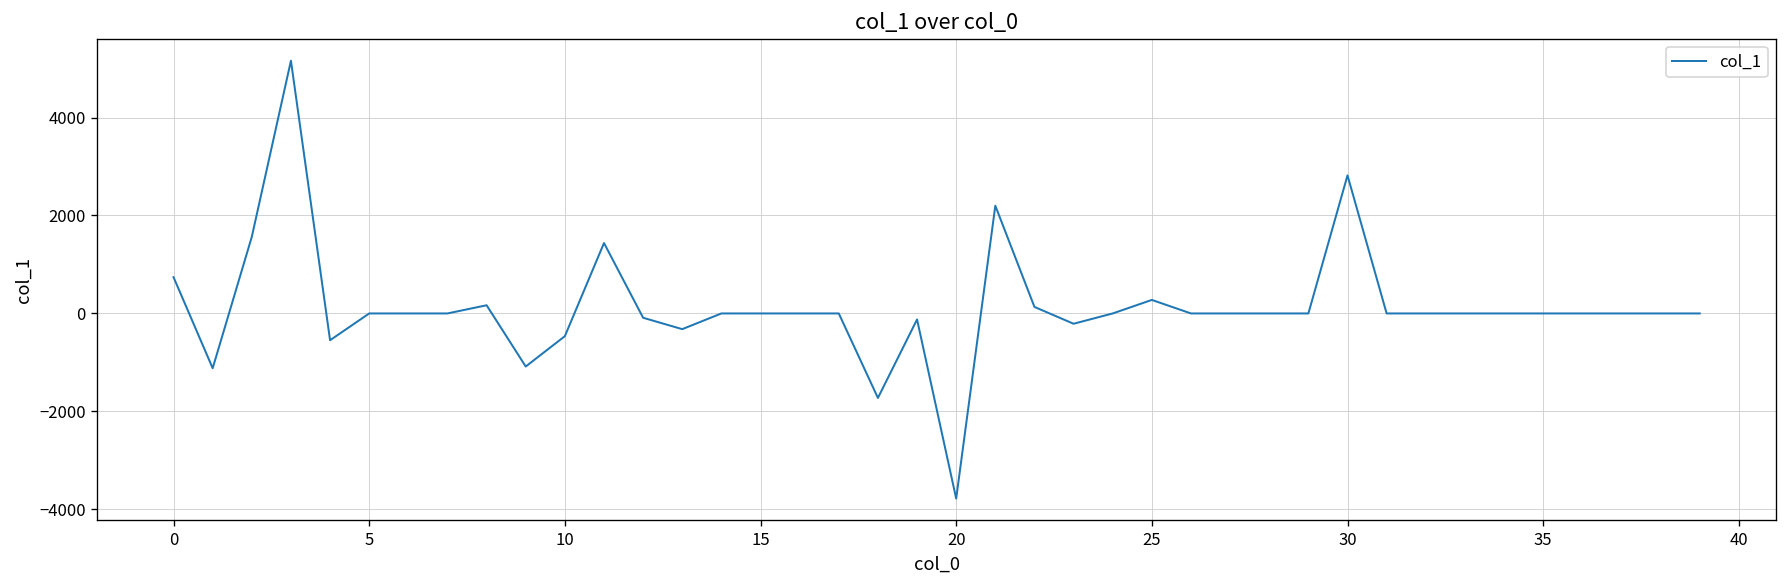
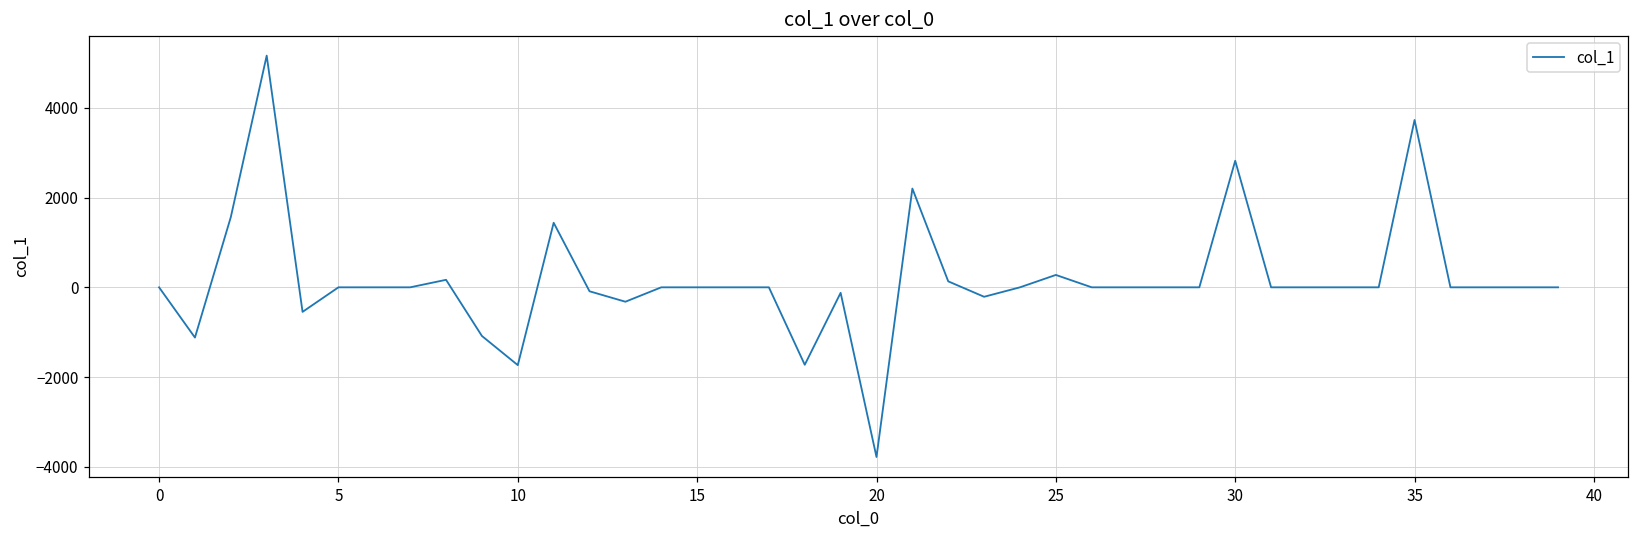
  {
-   "0": 700,
+   "0": 0,
    "5": 0,
-   "10": -500,
+   "10": -1700,
    "15": 0,
    "20": -3800,
    "25": 300,
    "30": 2800,
-   "35": 0
+   "35": 3700
  }
